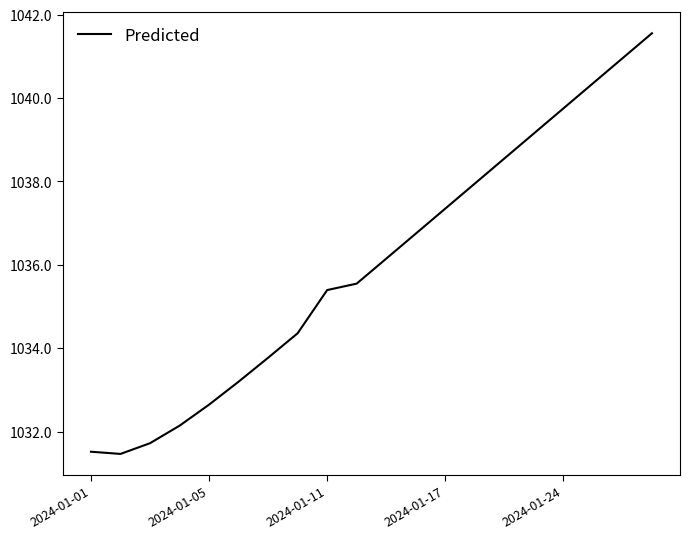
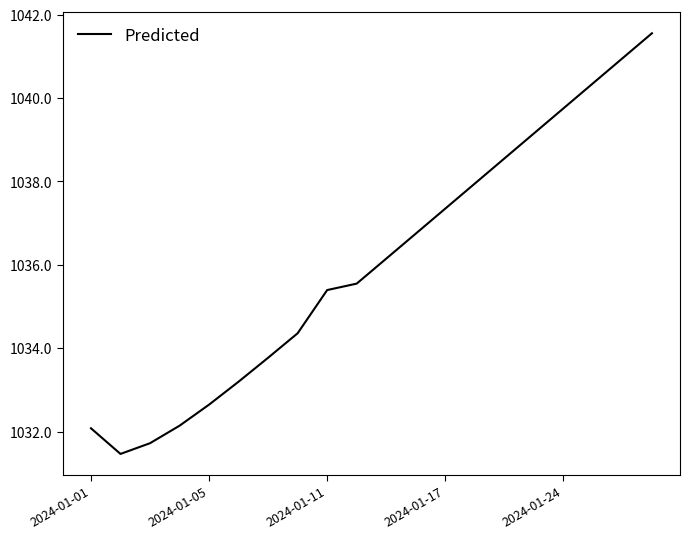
  {
-   "2024-01-01": 1031.5,
+   "2024-01-01": 1032.1,
    "2024-01-05": 1032.6,
    "2024-01-11": 1035.4,
    "2024-01-17": 1037.3,
    "2024-01-24": 1039.8
  }
